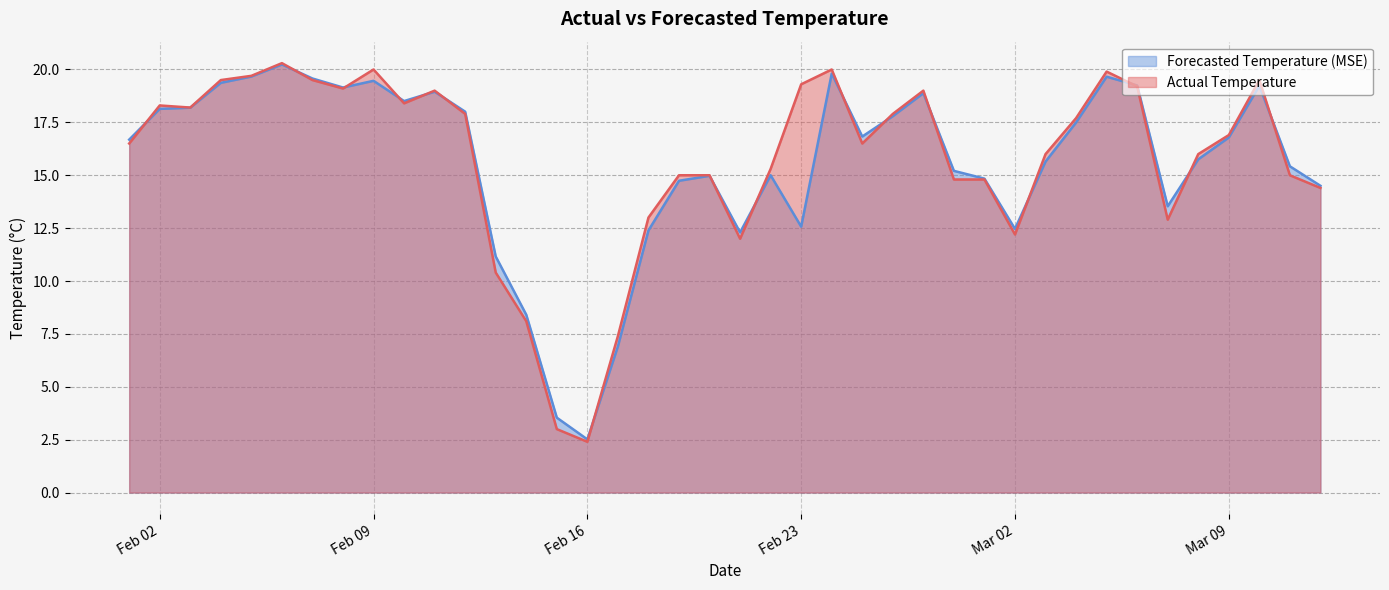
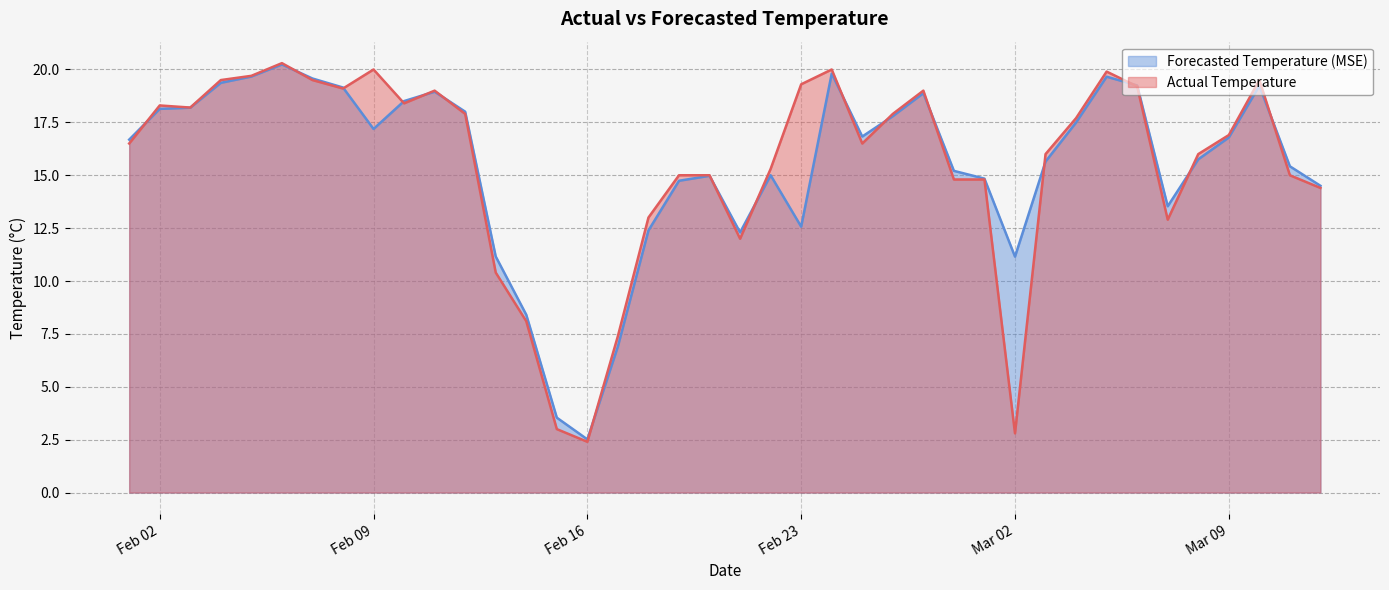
  {
    "Forecasted Temperature (MSE)": {
      "Feb 02": 18.1,
-     "Feb 09": 19.5,
+     "Feb 09": 17.2,
      "Feb 23": 12.6,
-     "Mar 02": 12.5
+     "Mar 02": 11.2
    },
    "Actual Temperature": {
      "Feb 02": 18.3,
      "Feb 09": 20.0,
      "Feb 23": 19.3,
-     "Mar 02": 12.2
+     "Mar 02": 2.8
    }
  }
